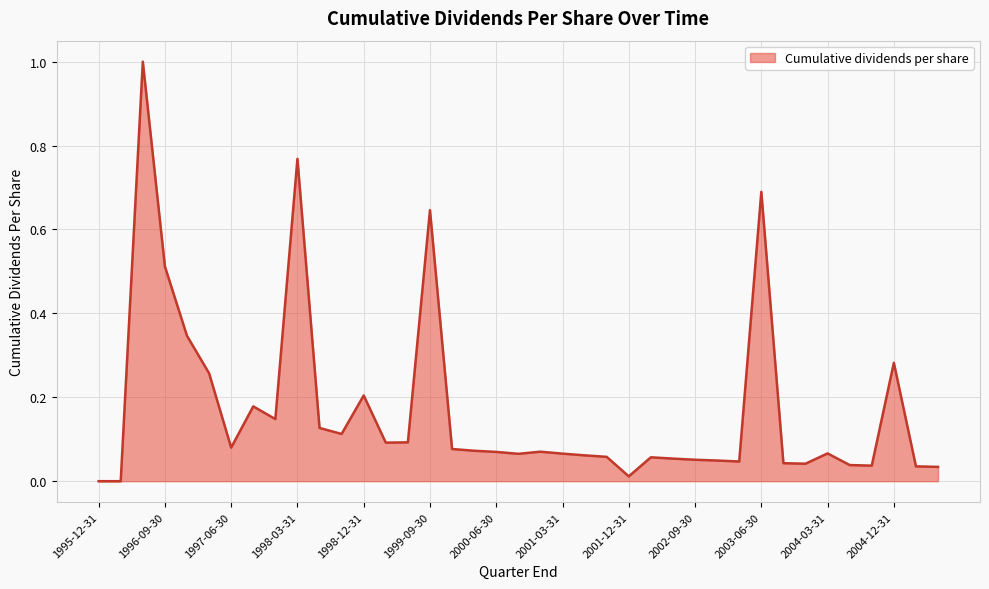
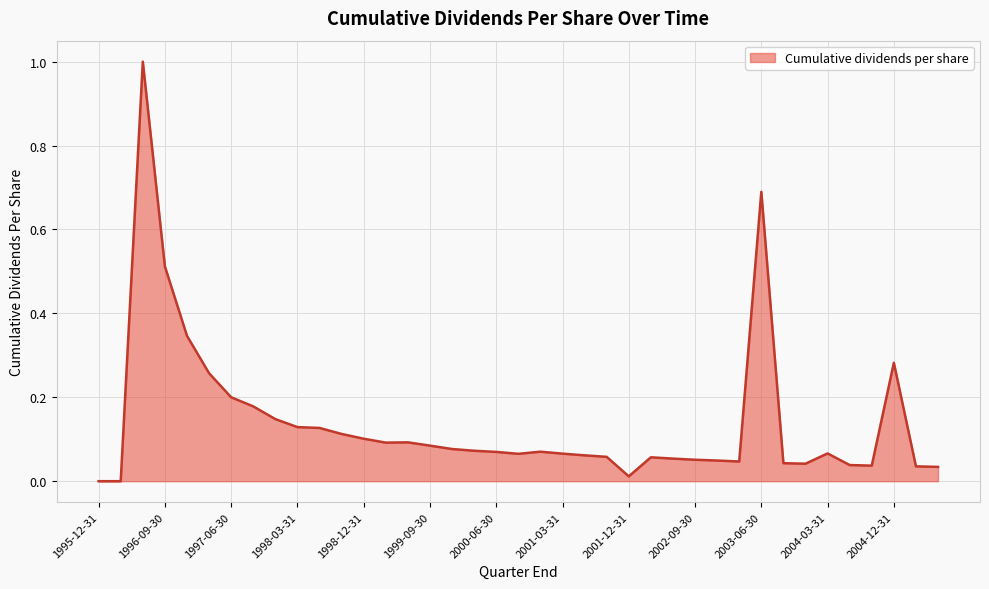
  {
    "1995-12-31": 0.00,
    "1996-09-30": 0.51,
-   "1997-06-30": 0.08,
-   "1998-03-31": 0.77,
-   "1998-12-31": 0.20,
-   "1999-09-30": 0.65,
+   "1997-06-30": 0.20,
+   "1998-03-31": 0.13,
+   "1998-12-31": 0.10,
+   "1999-09-30": 0.08,
    "2000-06-30": 0.07,
    "2001-03-31": 0.07,
    "2001-12-31": 0.01,
    "2002-09-30": 0.05,
    "2003-06-30": 0.69,
    "2004-03-31": 0.07,
    "2004-12-31": 0.28
  }
